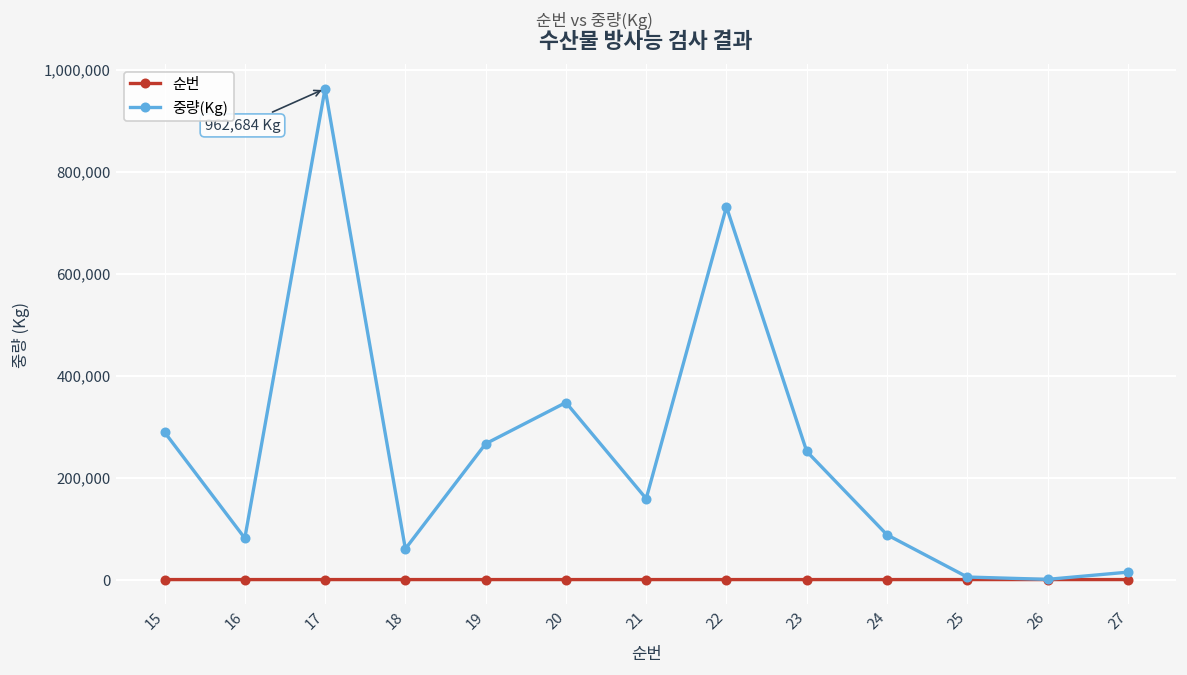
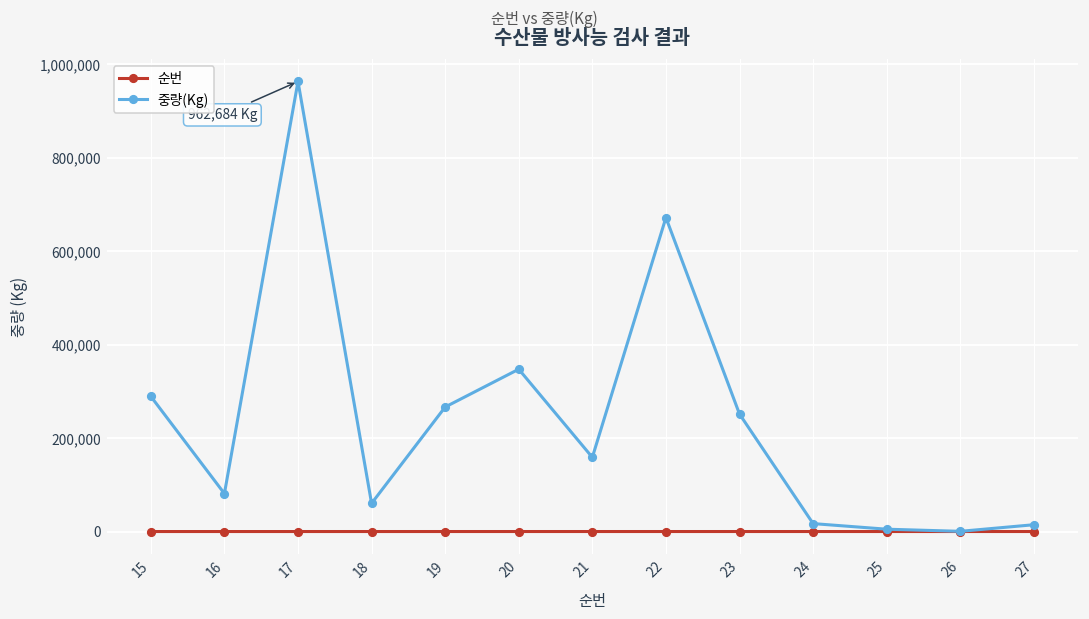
  {
    "순번": {
      "15": "0",
      "16": "0",
      "17": "0",
      "18": "0",
      "19": "0",
      "20": "0",
      "21": "0",
      "22": "0",
      "23": "0",
      "24": "0",
      "27": "0"
    },
    "중량(Kg)": {
      "15": "290,000",
      "16": "80,000",
      "18": "60,000",
      "19": "270,000",
      "20": "350,000",
      "21": "160,000",
-     "22": "730,000",
+     "22": "670,000",
      "23": "250,000",
-     "24": "90,000",
+     "24": "20,000",
      "27": "10,000"
    }
  }
